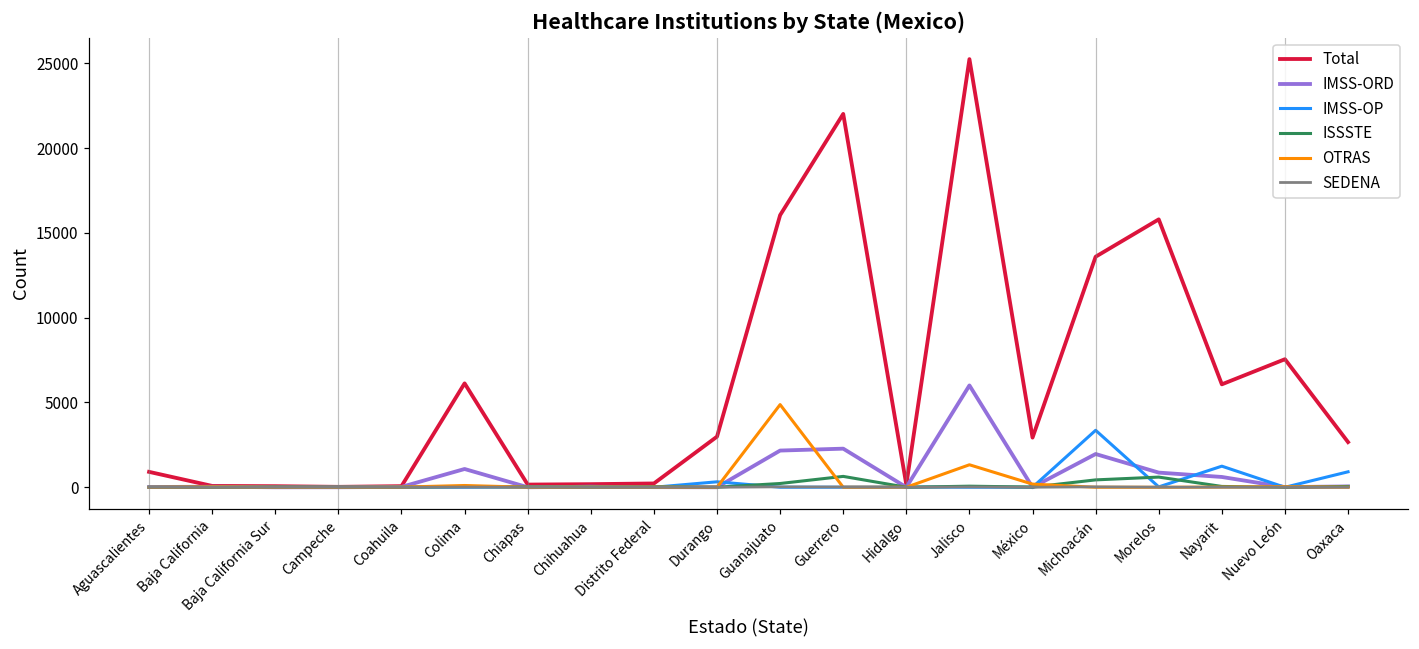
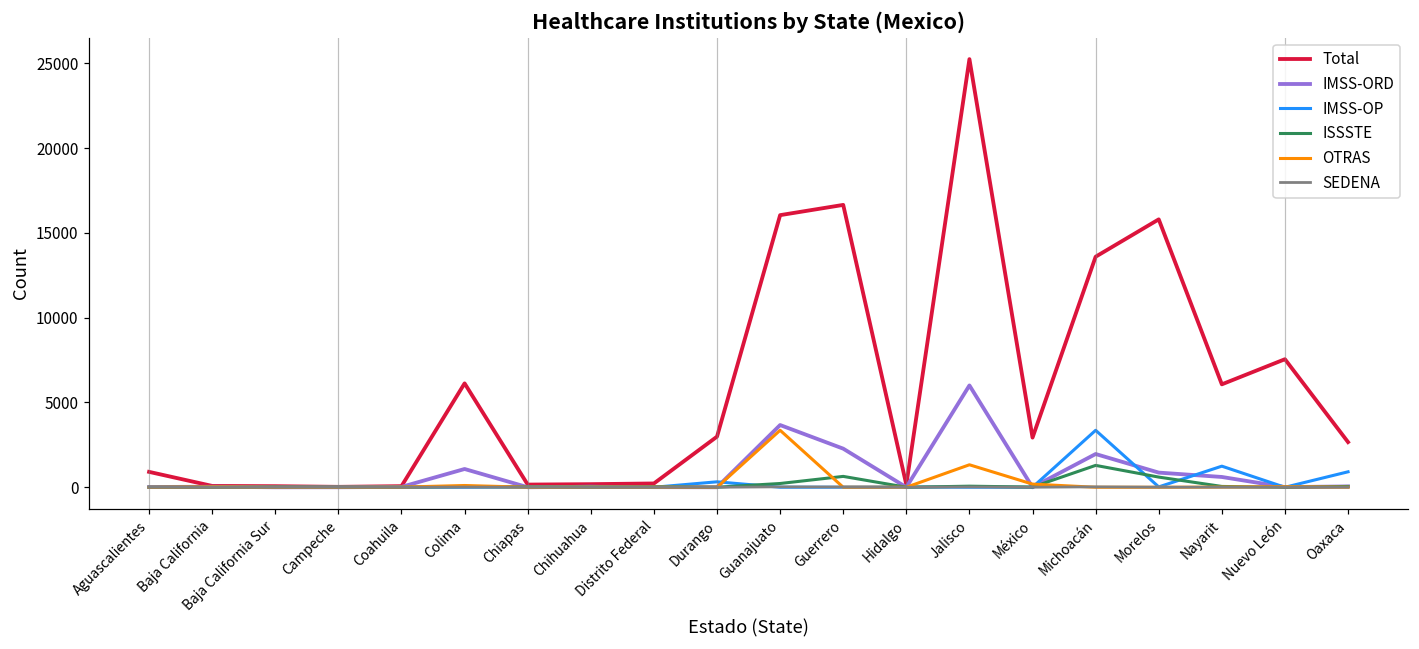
  {
    "Total": {
      "Aguascalientes": 900,
      "Colima": 6100,
      "Distrito Federal": 200,
      "Durango": 3000,
      "Guanajuato": 16000,
-     "Guerrero": 22000,
+     "Guerrero": 16600,
      "Jalisco": 25200,
      "México": 2900,
      "Michoacán": 13600,
      "Morelos": 15800,
      "Nayarit": 6100,
      "Nuevo León": 7600,
      "Oaxaca": 2700
    },
    "IMSS-ORD": {
      "Colima": 1100,
-     "Guanajuato": 2200,
+     "Guanajuato": 3700,
      "Guerrero": 2300,
      "Jalisco": 6000,
      "Michoacán": 2000,
      "Morelos": 900,
      "Nayarit": 600
    },
    "IMSS-OP": {
      "Durango": 300,
      "Michoacán": 3400,
      "Nayarit": 1200,
      "Oaxaca": 900
    },
    "ISSSTE": {
      "Guanajuato": 200,
      "Guerrero": 600,
-     "Michoacán": 400,
+     "Michoacán": 1300,
      "Morelos": 600
    },
    "OTRAS": {
-     "Guanajuato": 4900,
+     "Guanajuato": 3400,
      "Jalisco": 1300,
      "México": 200
    }
  }
